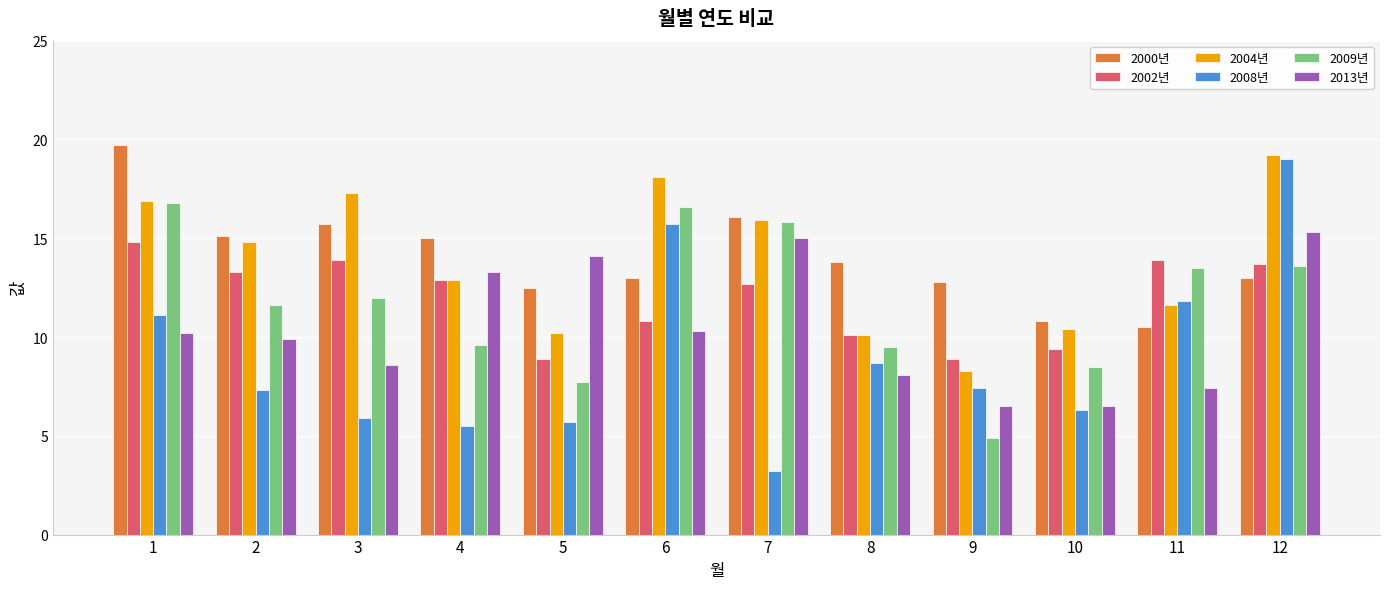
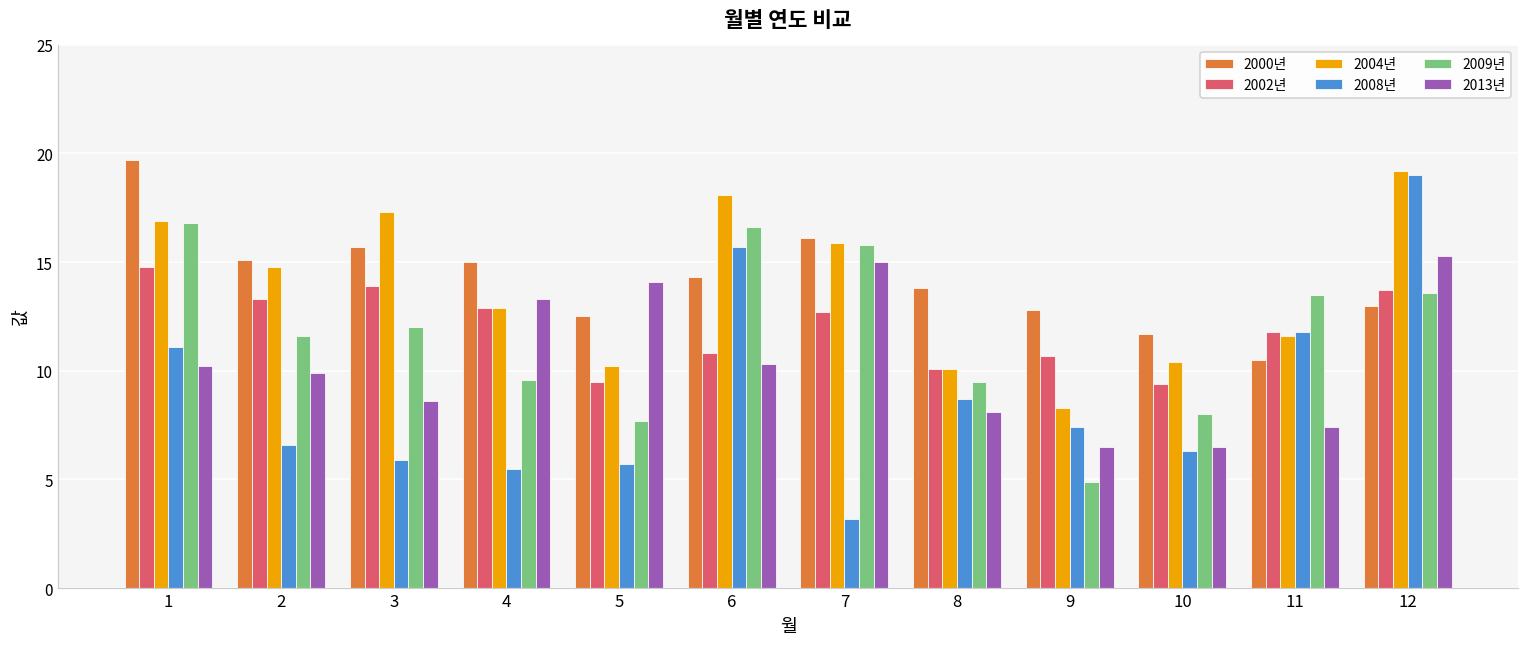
  {
    "2000년": {
      "1": 19.7,
      "2": 15.1,
      "3": 15.7,
      "4": 15.0,
      "5": 12.5,
-     "6": 13.0,
+     "6": 14.3,
      "7": 16.1,
      "8": 13.8,
      "9": 12.8,
-     "10": 10.8,
+     "10": 11.7,
      "11": 10.5,
      "12": 13.0
    },
    "2002년": {
      "1": 14.8,
      "2": 13.3,
      "3": 13.9,
      "4": 12.9,
-     "5": 8.9,
+     "5": 9.5,
      "6": 10.8,
      "7": 12.7,
      "8": 10.1,
-     "9": 8.9,
+     "9": 10.7,
      "10": 9.4,
-     "11": 13.9,
+     "11": 11.8,
      "12": 13.7
    },
    "2004년": {
      "1": 16.9,
      "2": 14.8,
      "3": 17.3,
      "4": 12.9,
      "5": 10.2,
      "6": 18.1,
      "7": 15.9,
      "8": 10.1,
      "9": 8.3,
      "10": 10.4,
      "11": 11.6,
      "12": 19.2
    },
    "2008년": {
      "1": 11.1,
-     "2": 7.3,
+     "2": 6.6,
      "3": 5.9,
      "4": 5.5,
      "5": 5.7,
      "6": 15.7,
      "7": 3.2,
      "8": 8.7,
      "9": 7.4,
      "10": 6.3,
      "11": 11.8,
      "12": 19.0
    },
    "2009년": {
      "1": 16.8,
      "2": 11.6,
      "3": 12.0,
      "4": 9.6,
      "5": 7.7,
      "6": 16.6,
      "7": 15.8,
      "8": 9.5,
      "9": 4.9,
-     "10": 8.5,
+     "10": 8.0,
      "11": 13.5,
      "12": 13.6
    },
    "2013년": {
      "1": 10.2,
      "2": 9.9,
      "3": 8.6,
      "4": 13.3,
      "5": 14.1,
      "6": 10.3,
      "7": 15.0,
      "8": 8.1,
      "9": 6.5,
      "10": 6.5,
      "11": 7.4,
      "12": 15.3
    }
  }
